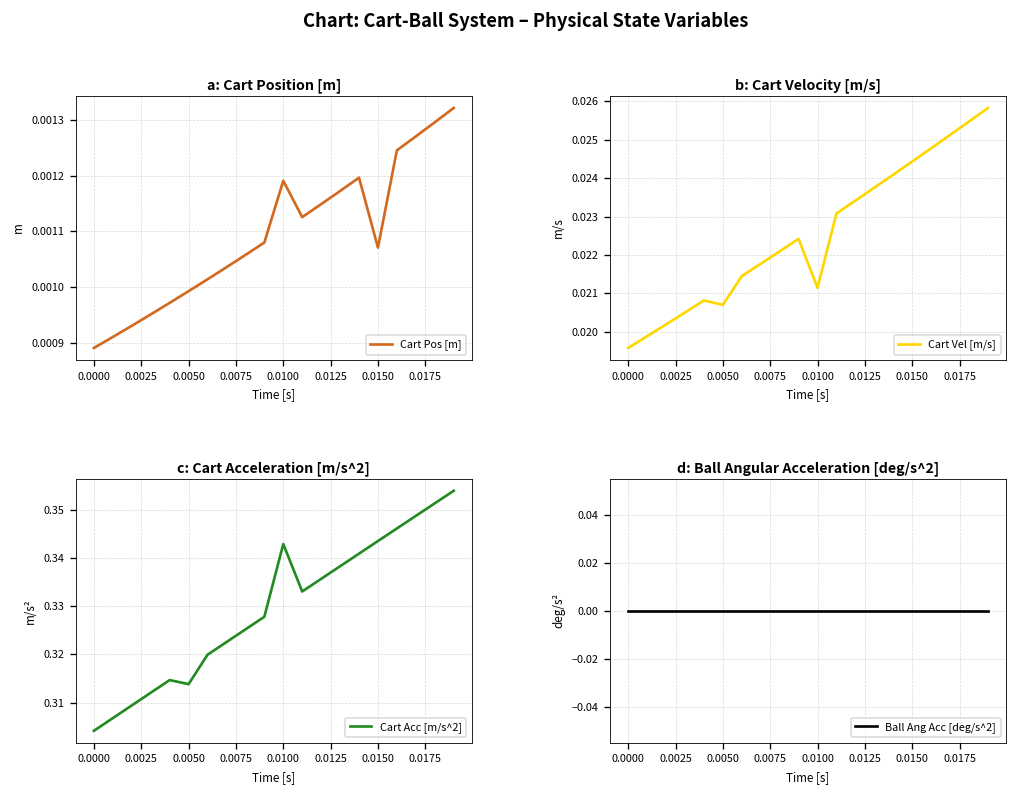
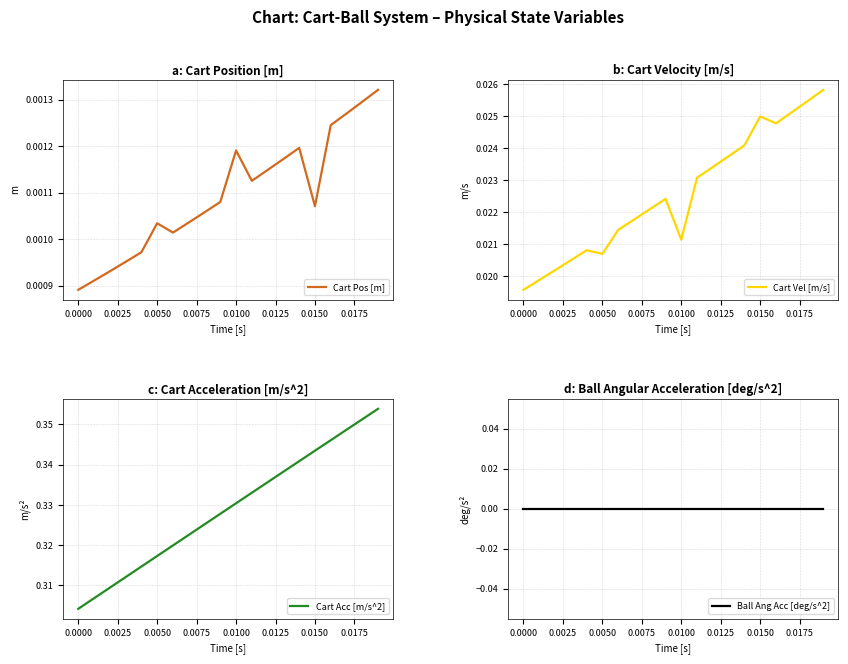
  {
    "a: Cart Position [m]": {
      "0.0000": 0.00089,
-     "0.0050": 0.00099,
+     "0.0050": 0.00103,
      "0.0100": 0.00119,
      "0.0150": 0.00107
    },
    "b: Cart Velocity [m/s]": {
      "0.0000": 0.0196,
      "0.0050": 0.0207,
      "0.0100": 0.0211,
-     "0.0150": 0.0244
+     "0.0150": 0.0250
    },
    "c: Cart Acceleration [m/s^2]": {
      "0.0000": 0.304,
-     "0.0050": 0.314,
-     "0.0100": 0.343,
+     "0.0050": 0.317,
+     "0.0100": 0.330,
      "0.0150": 0.343
    },
    "d: Ball Angular Acceleration [deg/s^2]": {
      "0.0000": 0.000,
      "0.0050": 0.000,
      "0.0100": 0.000,
      "0.0150": 0.000
    }
  }
